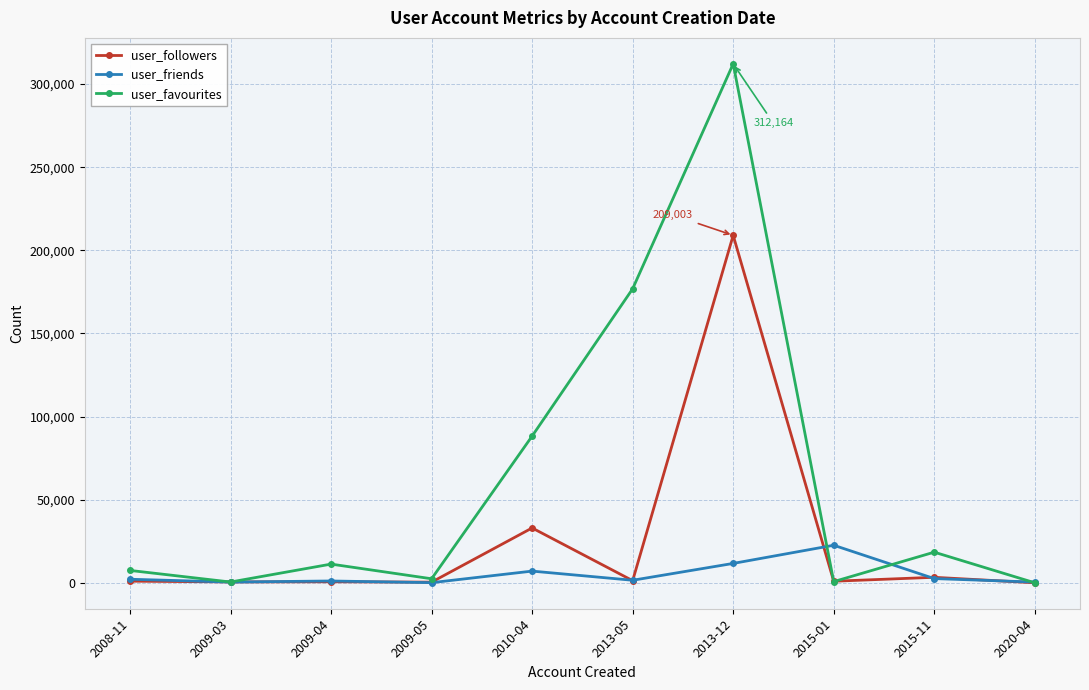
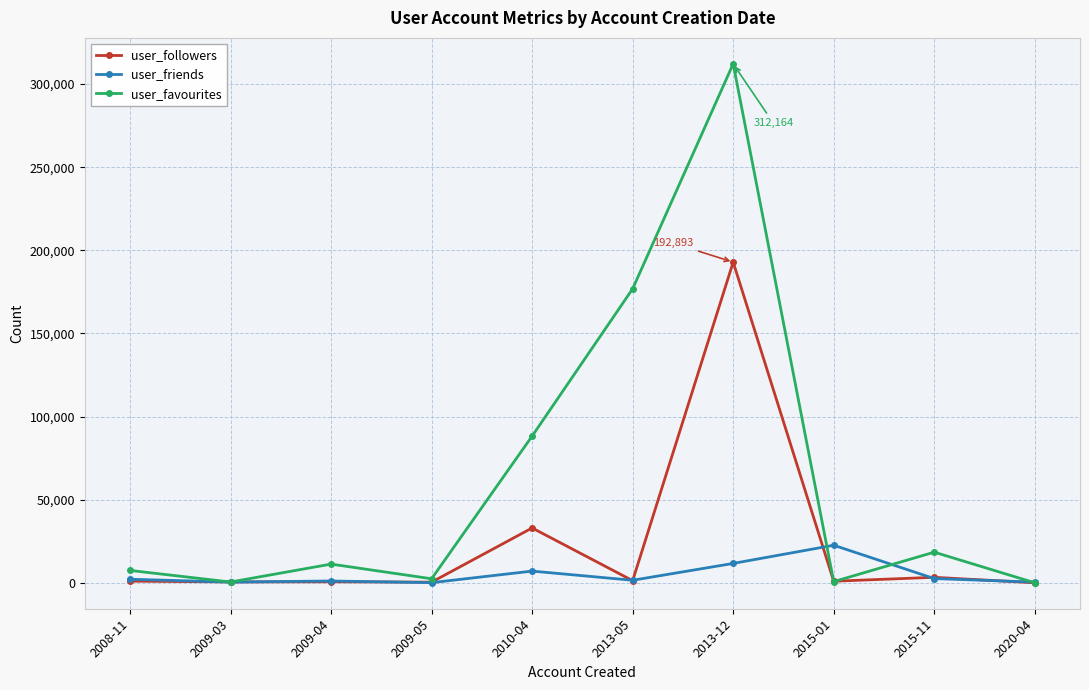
  {
    "user_followers": {
-     "2013-12": "209,003"
+     "2013-12": "192,893"
    },
    "user_friends": {
      "2010-04": "7,000",
      "2013-12": "12,000",
      "2015-01": "23,000"
    },
    "user_favourites": {
      "2013-12": "312,164"
    }
  }
